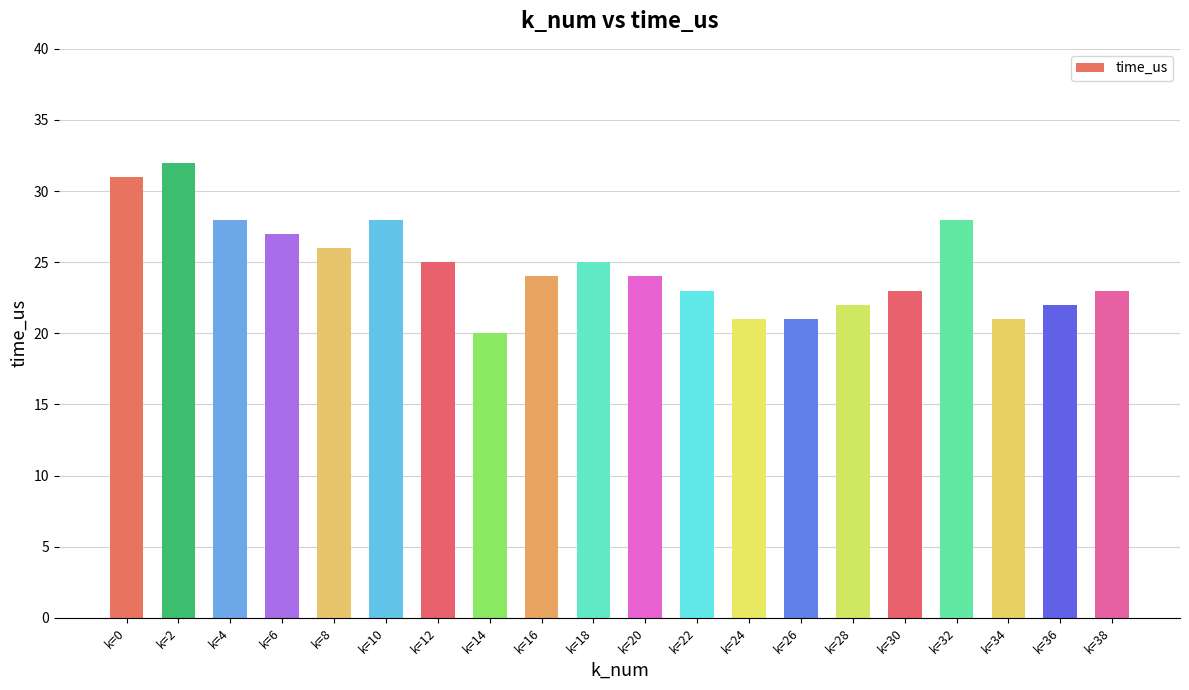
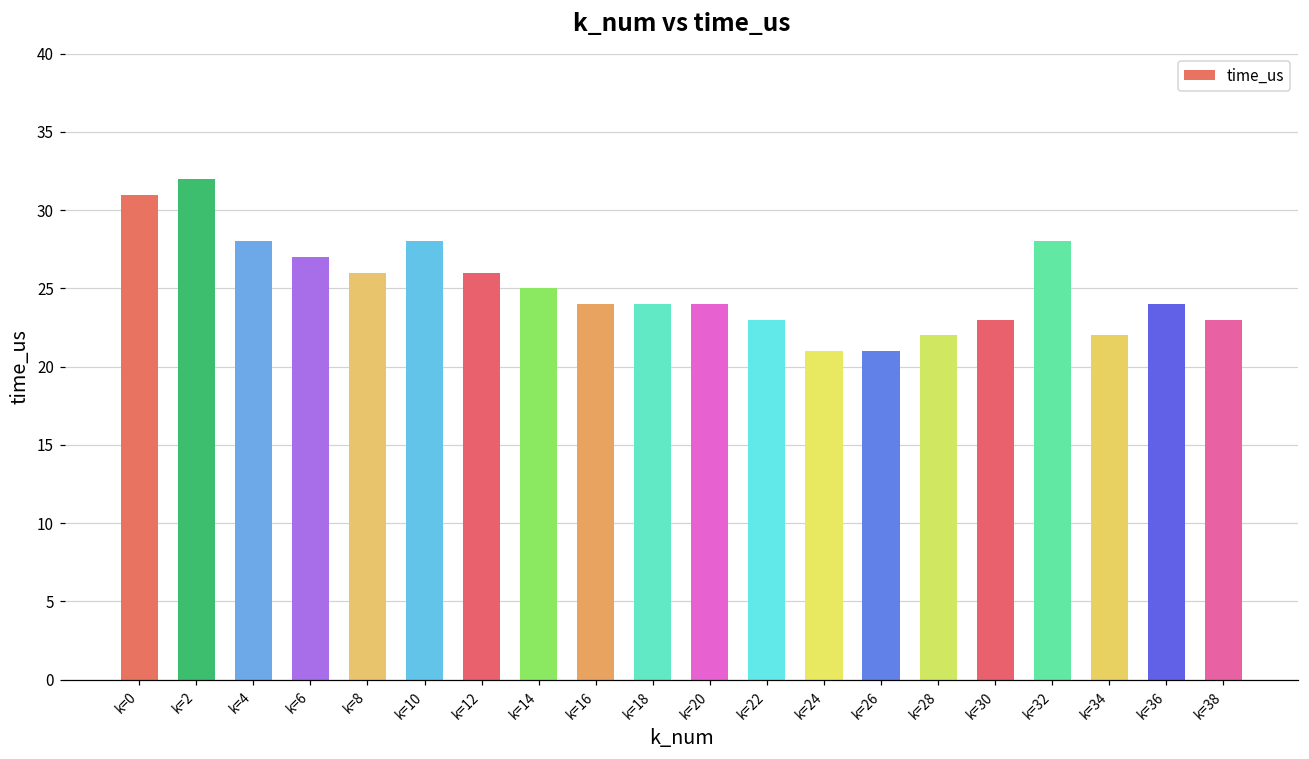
  {
    "k=0": 31,
    "k=2": 32,
    "k=4": 28,
    "k=6": 27,
    "k=8": 26,
    "k=10": 28,
-   "k=12": 25,
-   "k=14": 20,
+   "k=12": 26,
+   "k=14": 25,
    "k=16": 24,
-   "k=18": 25,
+   "k=18": 24,
    "k=20": 24,
    "k=22": 23,
    "k=24": 21,
    "k=26": 21,
    "k=28": 22,
    "k=30": 23,
    "k=32": 28,
-   "k=34": 21,
-   "k=36": 22,
+   "k=34": 22,
+   "k=36": 24,
    "k=38": 23
  }
